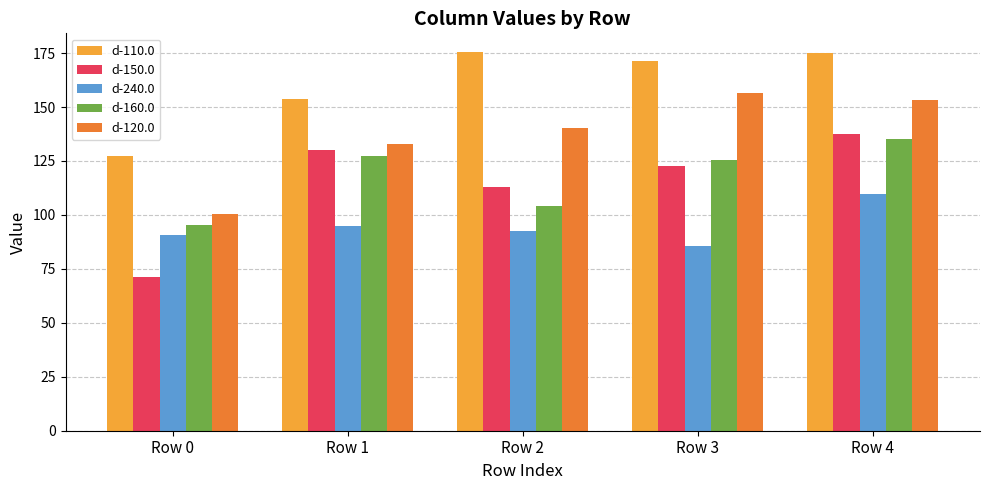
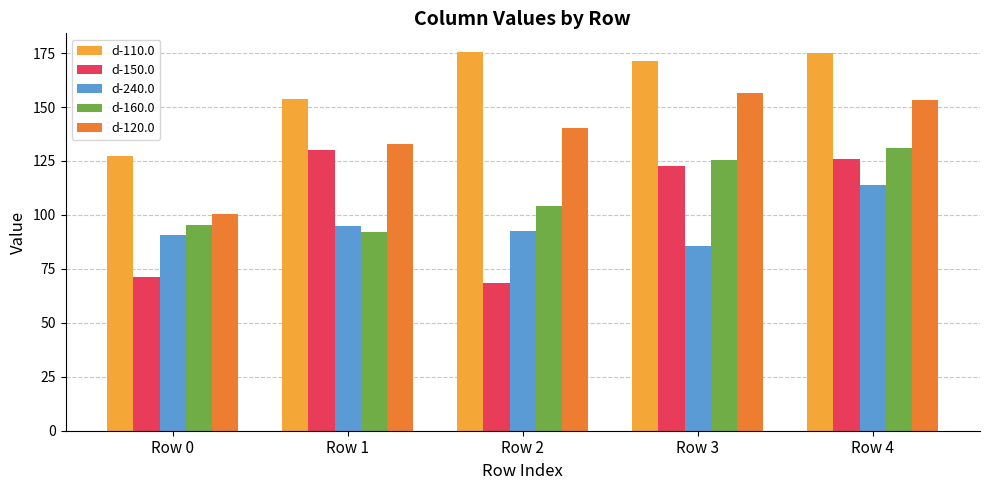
  {
    "d-150.0": {
      "Row 0": 71,
      "Row 1": 130,
-     "Row 2": 113,
+     "Row 2": 69,
      "Row 3": 123,
-     "Row 4": 138
+     "Row 4": 126
    },
    "d-240.0": {
      "Row 0": 91,
      "Row 1": 95,
      "Row 2": 92,
      "Row 3": 86,
-     "Row 4": 110
+     "Row 4": 114
    },
    "d-160.0": {
      "Row 0": 96,
-     "Row 1": 127,
+     "Row 1": 92,
      "Row 2": 104,
      "Row 3": 125,
-     "Row 4": 135
+     "Row 4": 131
    }
  }
